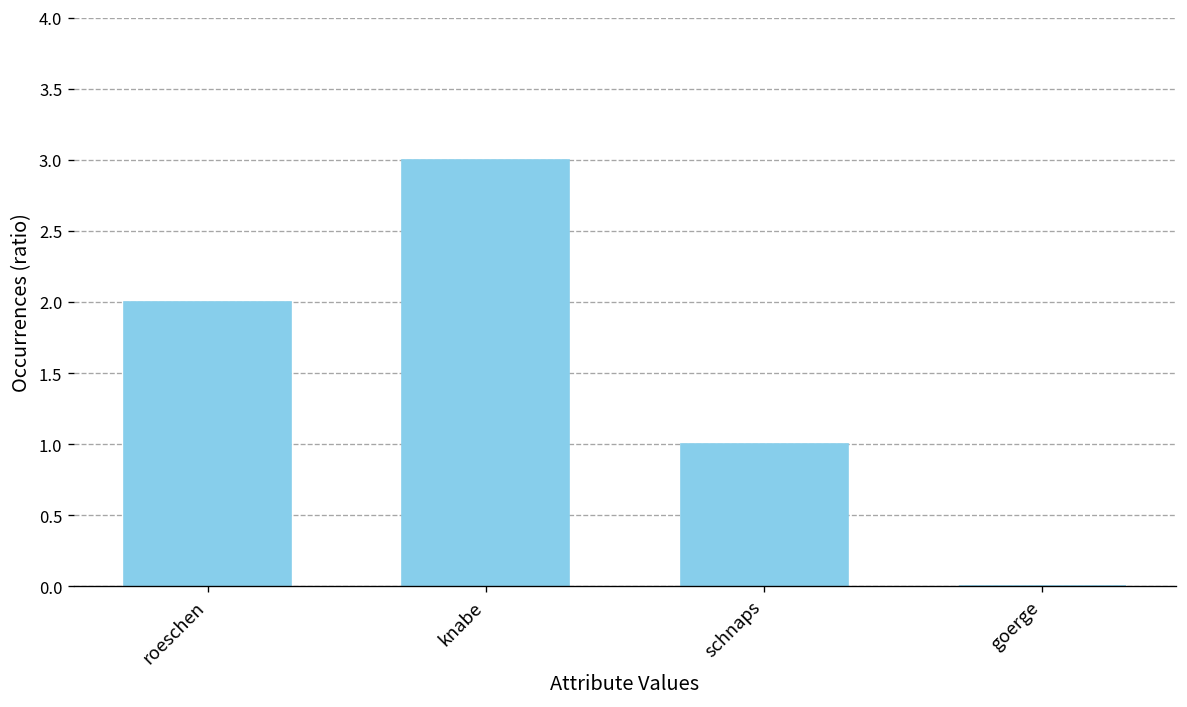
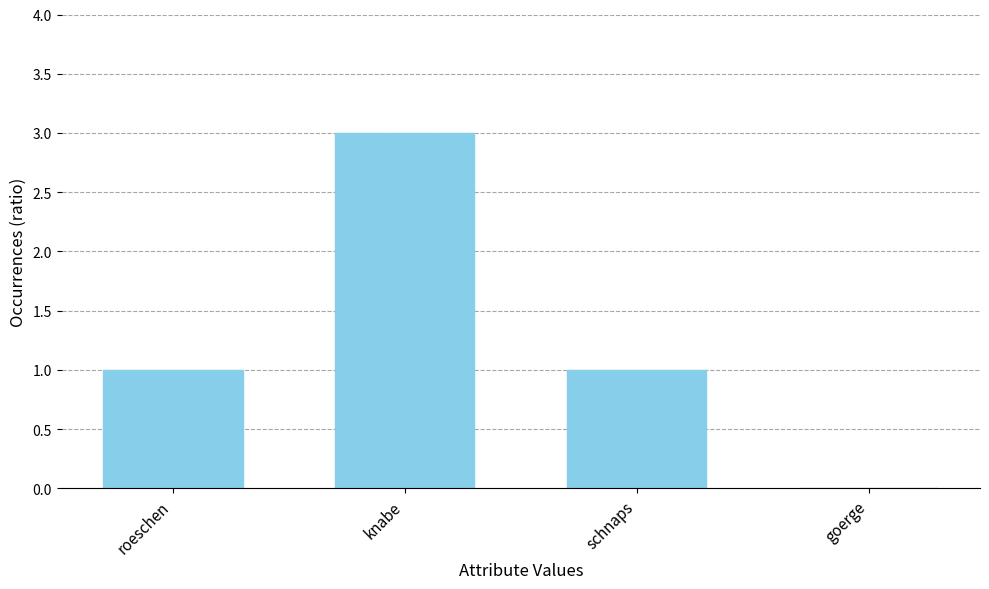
  {
-   "roeschen": 2,
+   "roeschen": 1,
    "knabe": 3,
    "schnaps": 1,
    "goerge": 0
  }
